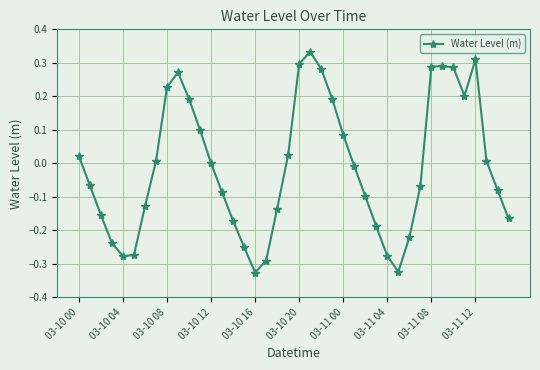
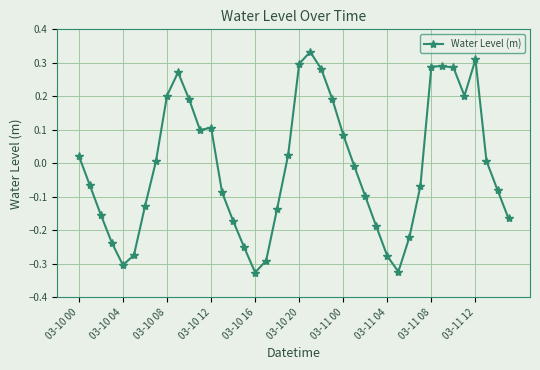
  {
    "03-10 00": 0.02,
-   "03-10 04": -0.28,
-   "03-10 08": 0.23,
-   "03-10 12": 0.00,
+   "03-10 04": -0.30,
+   "03-10 08": 0.20,
+   "03-10 12": 0.11,
    "03-10 16": -0.33,
    "03-10 20": 0.30,
    "03-11 00": 0.09,
    "03-11 04": -0.28,
    "03-11 08": 0.29,
    "03-11 12": 0.31
  }
